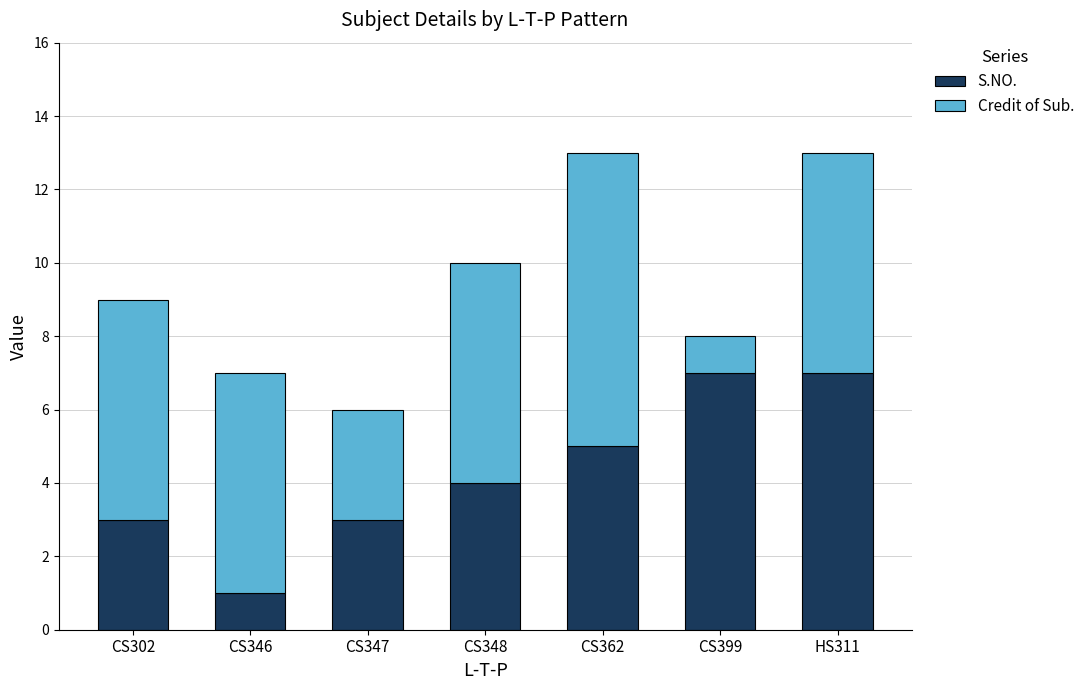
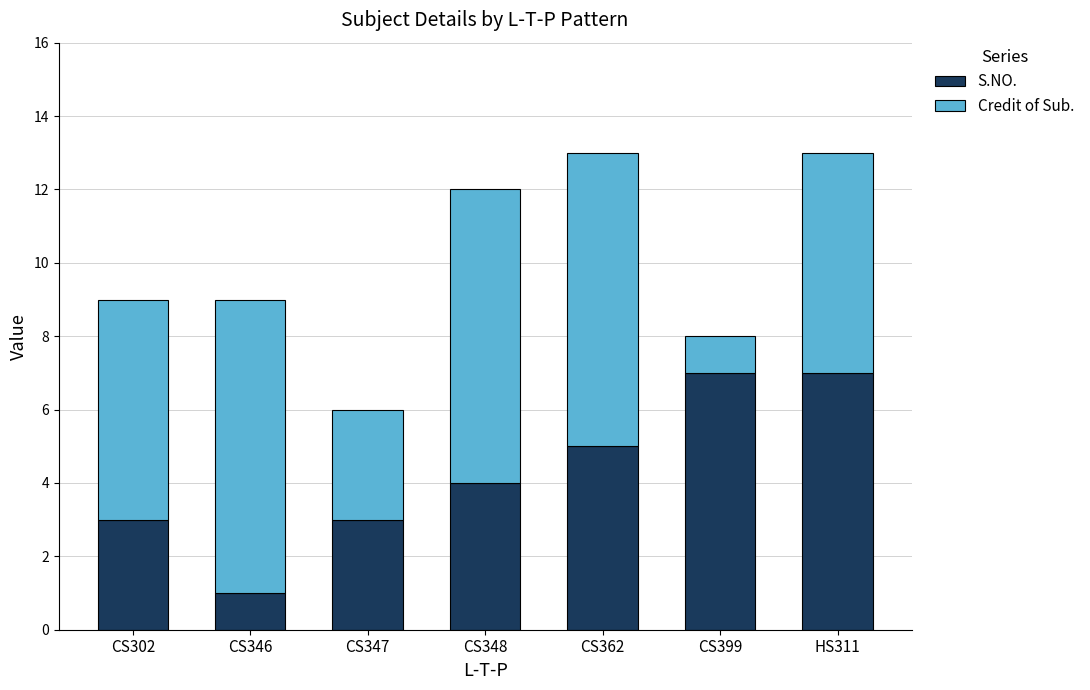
  {
    "S.NO.": {
      "CS302": 3,
      "CS346": 1,
      "CS347": 3,
      "CS348": 4,
      "CS362": 5,
      "CS399": 7,
      "HS311": 7
    },
    "Credit of Sub.": {
      "CS302": 6,
-     "CS346": 6,
+     "CS346": 8,
      "CS347": 3,
-     "CS348": 6,
+     "CS348": 8,
      "CS362": 8,
      "CS399": 1,
      "HS311": 6
    }
  }
